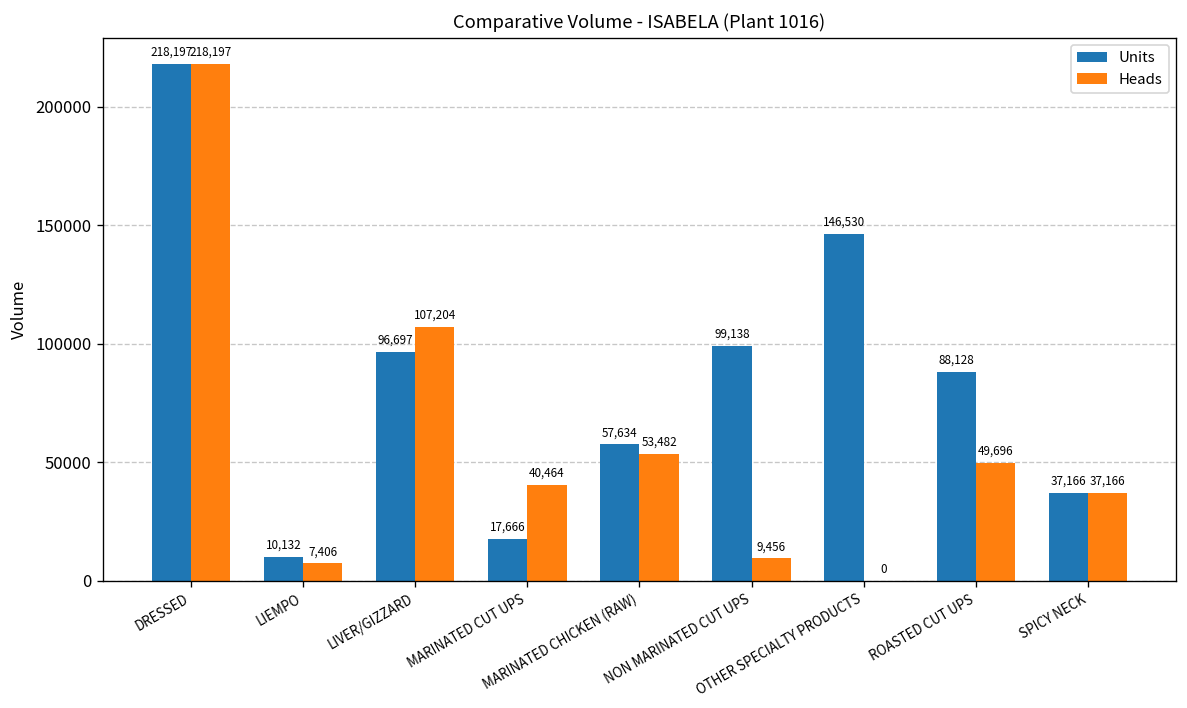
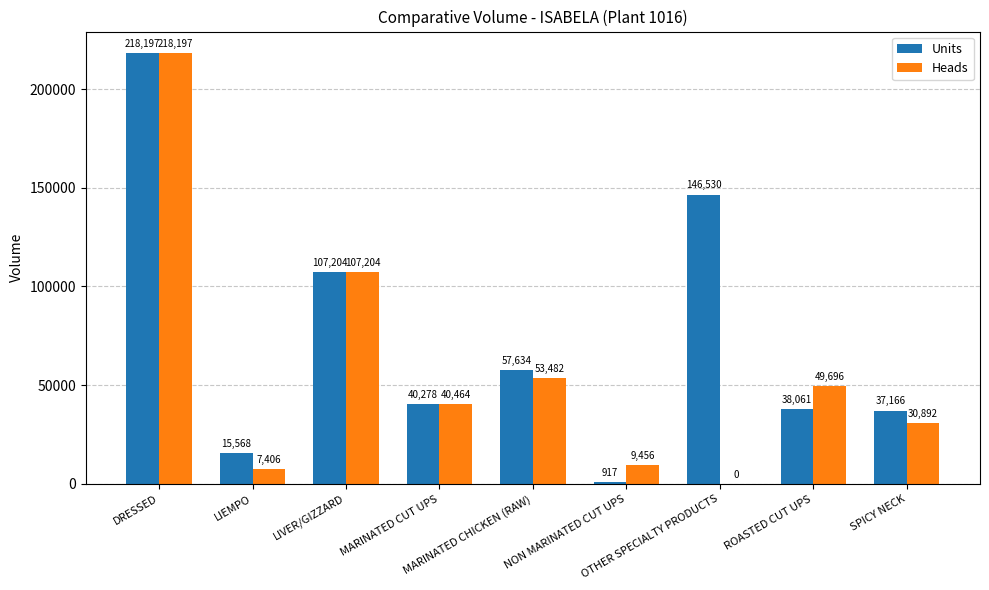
  {
    "Units": {
      "DRESSED": "218,197",
-     "LIEMPO": "10,132",
-     "LIVER/GIZZARD": "96,697",
-     "MARINATED CUT UPS": "17,666",
+     "LIEMPO": "15,568",
+     "LIVER/GIZZARD": "107,204",
+     "MARINATED CUT UPS": "40,278",
      "MARINATED CHICKEN (RAW)": "57,634",
-     "NON MARINATED CUT UPS": "99,138",
+     "NON MARINATED CUT UPS": "917",
      "OTHER SPECIALTY PRODUCTS": "146,530",
-     "ROASTED CUT UPS": "88,128",
+     "ROASTED CUT UPS": "38,061",
      "SPICY NECK": "37,166"
    },
    "Heads": {
      "DRESSED": "218,197",
      "LIEMPO": "7,406",
      "LIVER/GIZZARD": "107,204",
      "MARINATED CUT UPS": "40,464",
      "MARINATED CHICKEN (RAW)": "53,482",
      "NON MARINATED CUT UPS": "9,456",
      "OTHER SPECIALTY PRODUCTS": "0",
      "ROASTED CUT UPS": "49,696",
-     "SPICY NECK": "37,166"
+     "SPICY NECK": "30,892"
    }
  }
